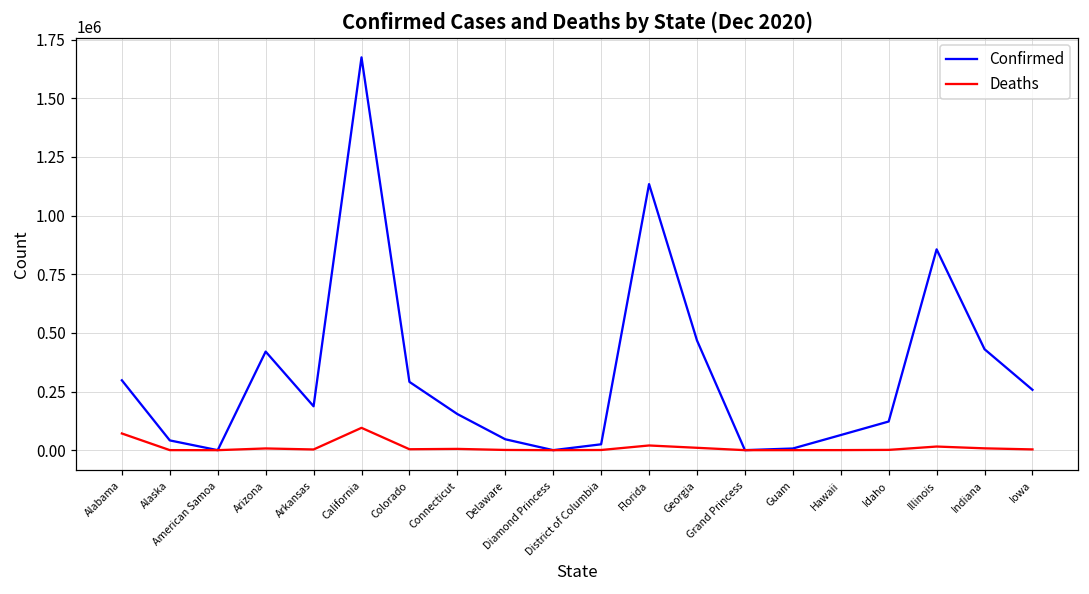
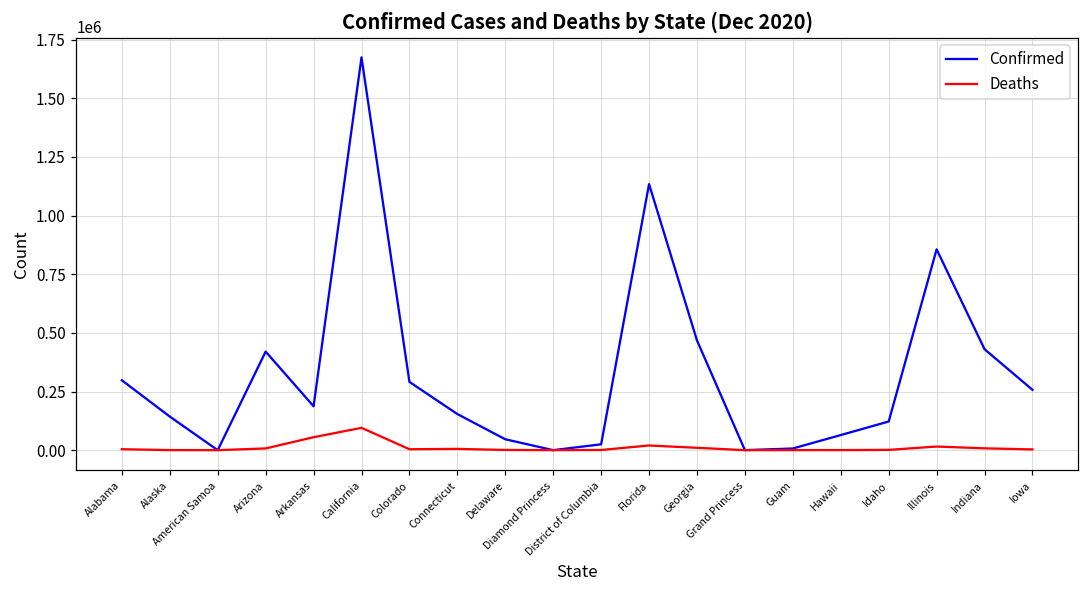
  {
    "Confirmed": {
      "Alabama": 300000,
-     "Alaska": 40000,
+     "Alaska": 140000,
      "Arizona": 420000,
      "Arkansas": 190000,
      "California": 1670000,
      "Colorado": 290000,
      "Connecticut": 150000,
      "Delaware": 50000,
      "District of Columbia": 30000,
      "Florida": 1130000,
      "Georgia": 470000,
      "Hawaii": 60000,
      "Idaho": 120000,
      "Illinois": 860000,
      "Indiana": 430000,
      "Iowa": 260000
    },
    "Deaths": {
-     "Alabama": 70000,
+     "Alabama": 0,
      "Alaska": 0,
      "Arizona": 10000,
-     "Arkansas": 0,
+     "Arkansas": 60000,
      "California": 100000,
      "Colorado": 0,
      "Connecticut": 10000,
      "Delaware": 0,
      "District of Columbia": 0,
      "Florida": 20000,
      "Georgia": 10000,
      "Hawaii": 0,
      "Idaho": 0,
      "Illinois": 20000,
      "Indiana": 10000,
      "Iowa": 0
    }
  }
